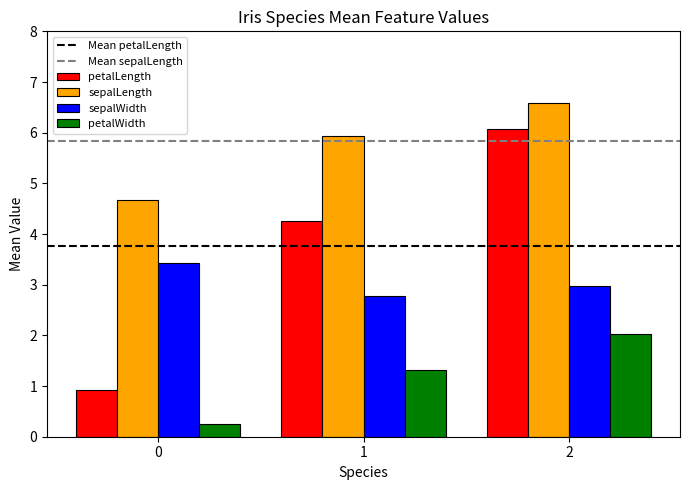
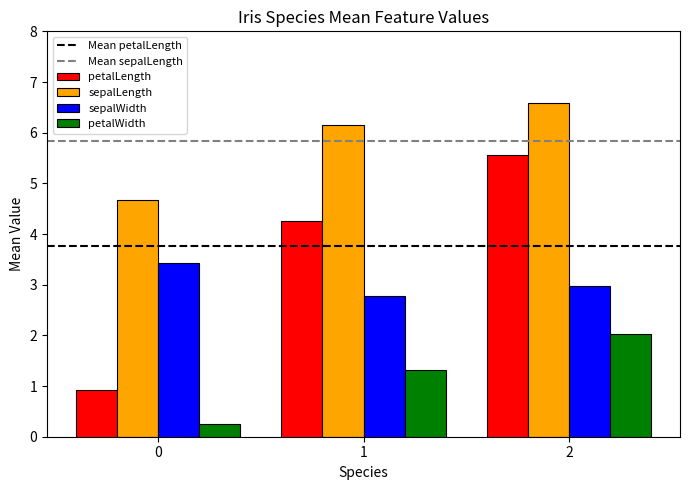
  {
    "petalLength": {
      "0": 0.9,
      "1": 4.3,
-     "2": 6.1
+     "2": 5.6
    },
    "sepalLength": {
      "0": 4.7,
-     "1": 5.9,
+     "1": 6.2,
      "2": 6.6
    },
    "sepalWidth": {
      "0": 3.4,
      "1": 2.8,
      "2": 3.0
    },
    "petalWidth": {
      "0": 0.2,
      "1": 1.3,
      "2": 2.0
    }
  }
